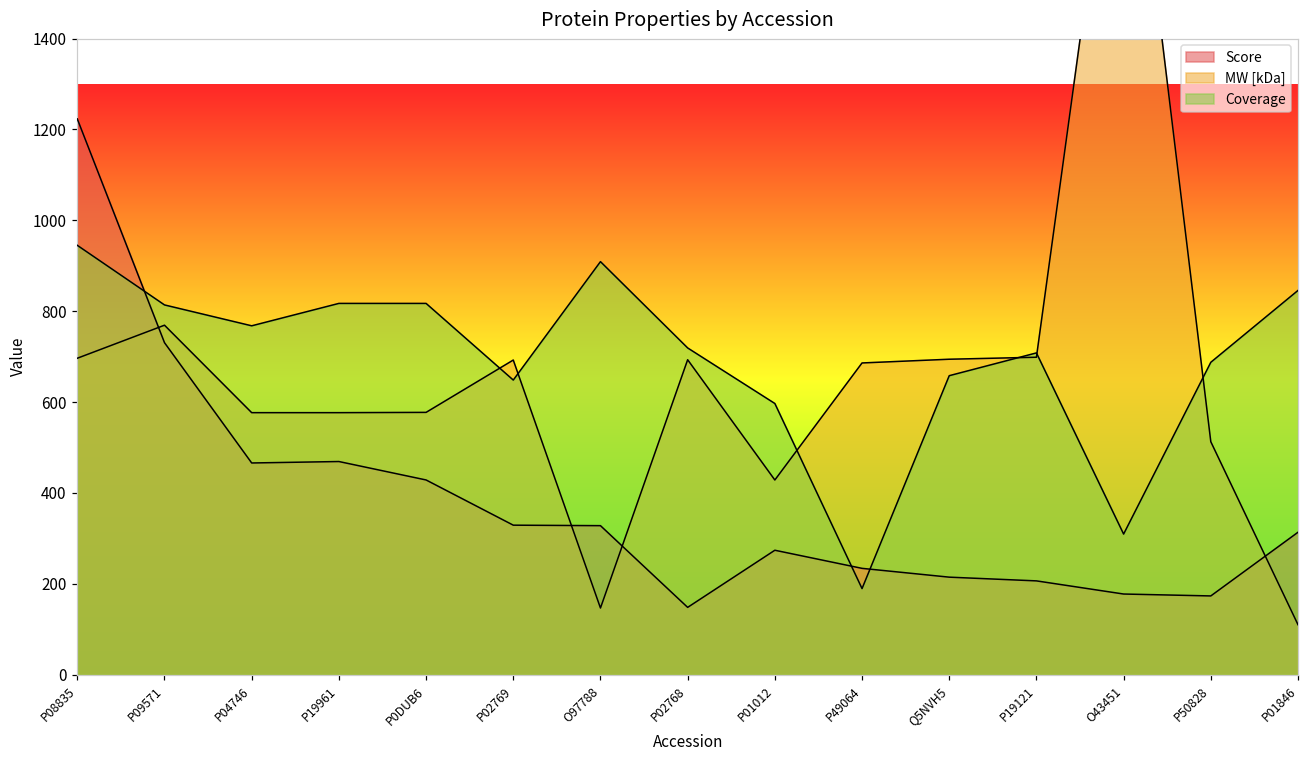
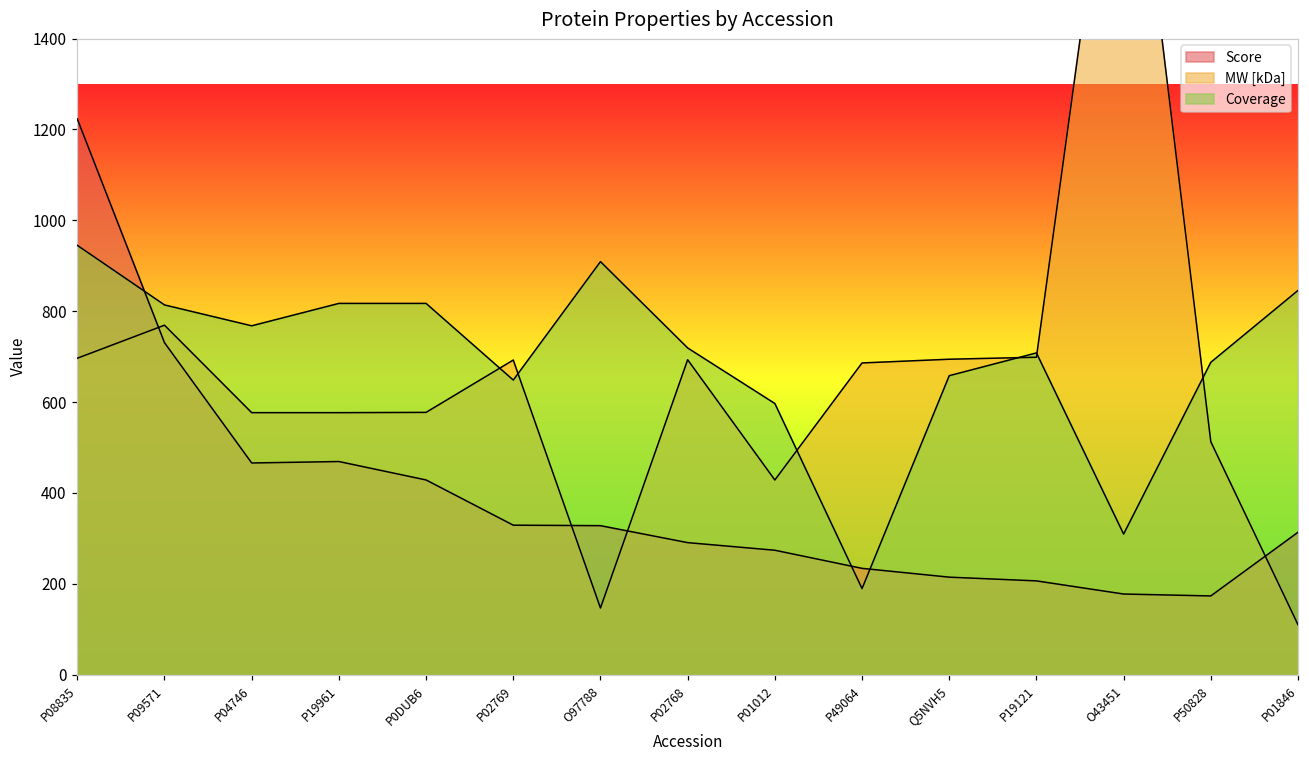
  {
    "Score": {
      "P08835": 1220,
      "P09571": 730,
      "P04746": 470,
      "P19961": 470,
      "P0DUB6": 430,
      "P02769": 330,
      "O97788": 330,
-     "P02768": 150,
+     "P02768": 290,
      "P01012": 270,
      "P49064": 230,
      "Q5NVH5": 210,
      "P19121": 210,
      "O43451": 180,
      "P50828": 170,
      "P01846": 310
    },
    "MW [kDa]": {
      "P08835": 700,
      "P09571": 770,
      "P04746": 580,
      "P19961": 580,
      "P0DUB6": 580,
      "P02769": 690,
      "O97788": 150,
      "P02768": 690,
      "P01012": 430,
      "P49064": 690,
      "Q5NVH5": 690,
      "P19121": 700,
      "P50828": 510,
      "P01846": 110
    },
    "Coverage": {
      "P08835": 950,
      "P09571": 810,
      "P04746": 770,
      "P19961": 820,
      "P0DUB6": 820,
      "P02769": 650,
      "O97788": 910,
      "P02768": 720,
      "P01012": 600,
      "P49064": 190,
      "Q5NVH5": 660,
      "P19121": 710,
      "O43451": 310,
      "P50828": 690,
      "P01846": 850
    }
  }
